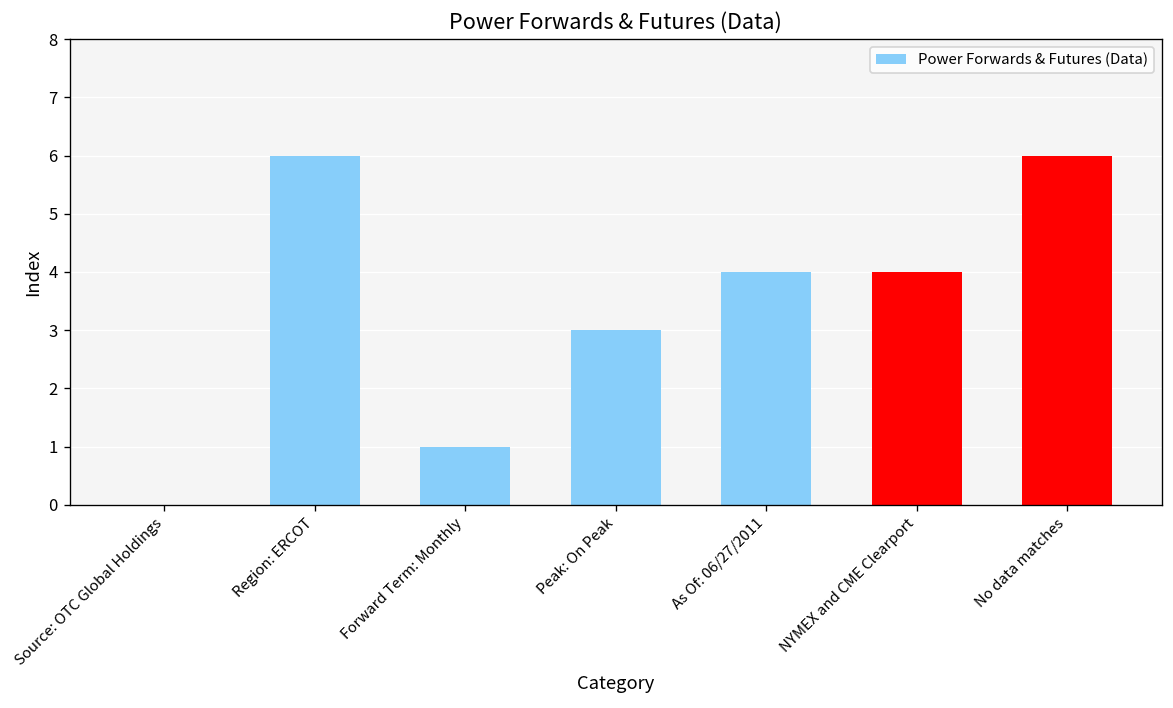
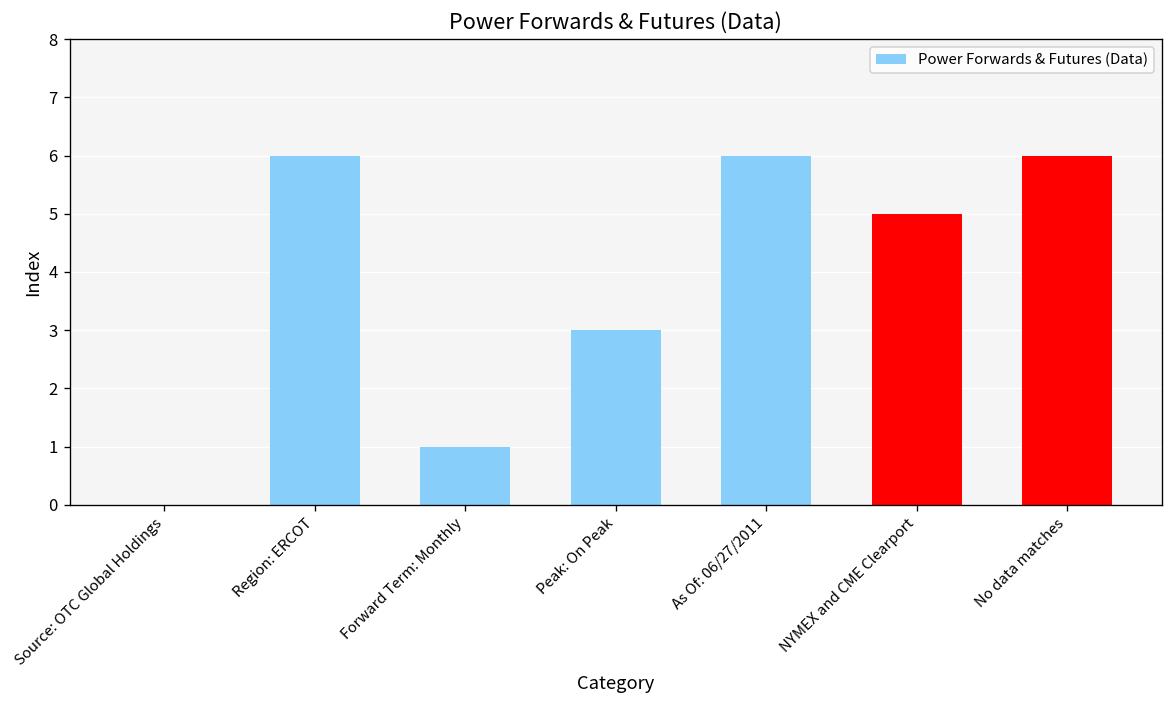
  {
    "Source: OTC Global Holdings": 0,
    "Region: ERCOT": 6,
    "Forward Term: Monthly": 1,
    "Peak: On Peak": 3,
-   "As Of: 06/27/2011": 4,
-   "NYMEX and CME Clearport": 4,
+   "As Of: 06/27/2011": 6,
+   "NYMEX and CME Clearport": 5,
    "No data matches": 6
  }
